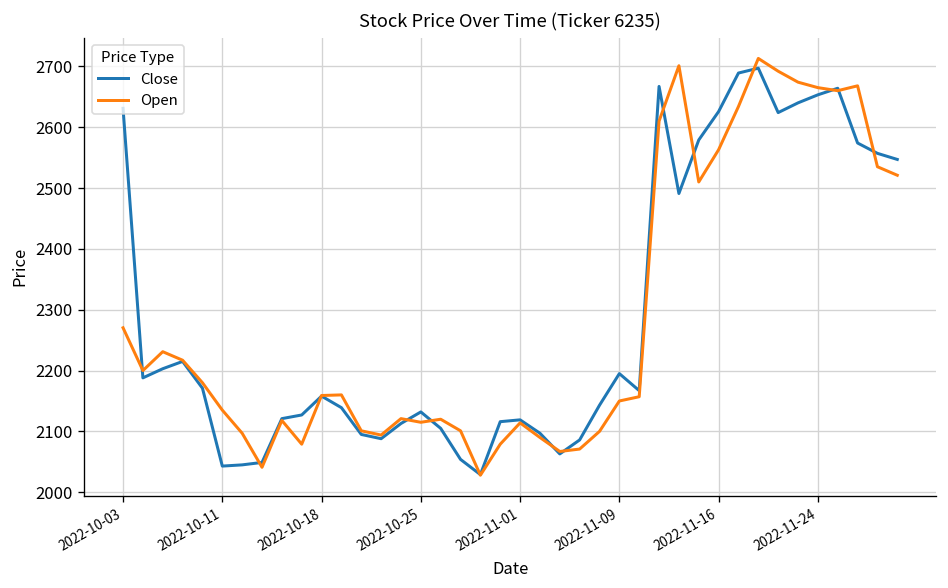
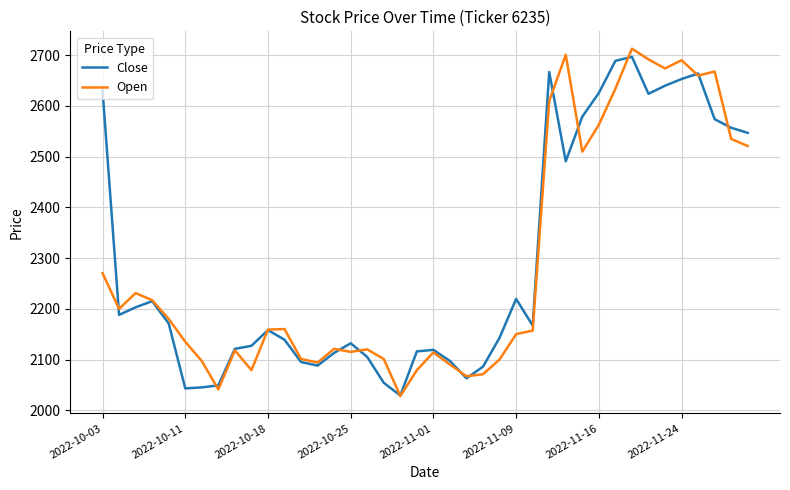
  {
    "Close": {
      "2022-10-11": 2040,
      "2022-10-25": 2130,
-     "2022-11-09": 2200,
+     "2022-11-09": 2220,
      "2022-11-16": 2630,
      "2022-11-24": 2650
    },
    "Open": {
      "2022-10-03": 2270,
      "2022-10-11": 2140,
      "2022-10-25": 2120,
      "2022-11-09": 2150,
      "2022-11-16": 2560,
-     "2022-11-24": 2670
+     "2022-11-24": 2690
    }
  }
